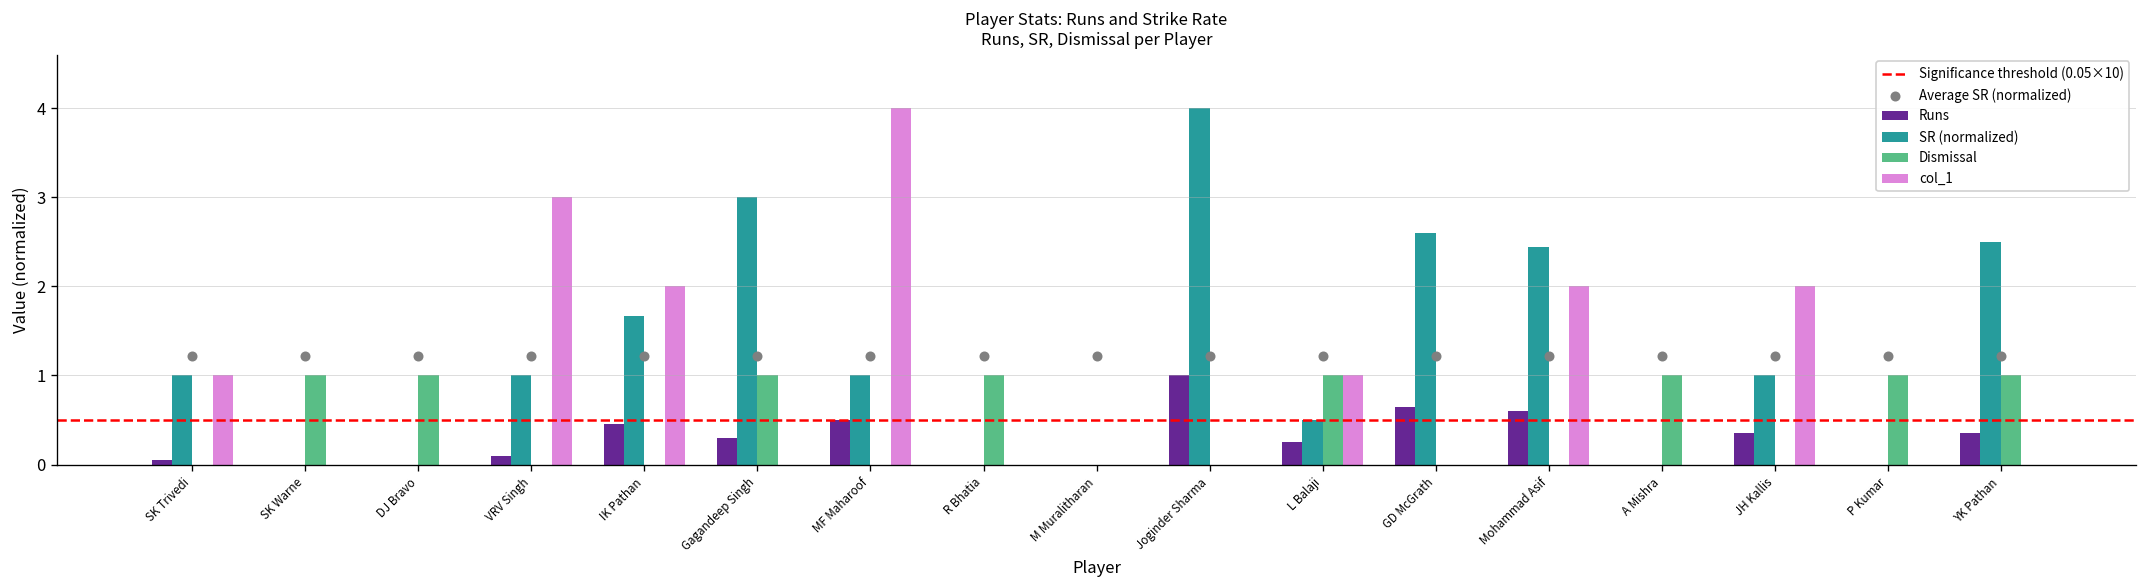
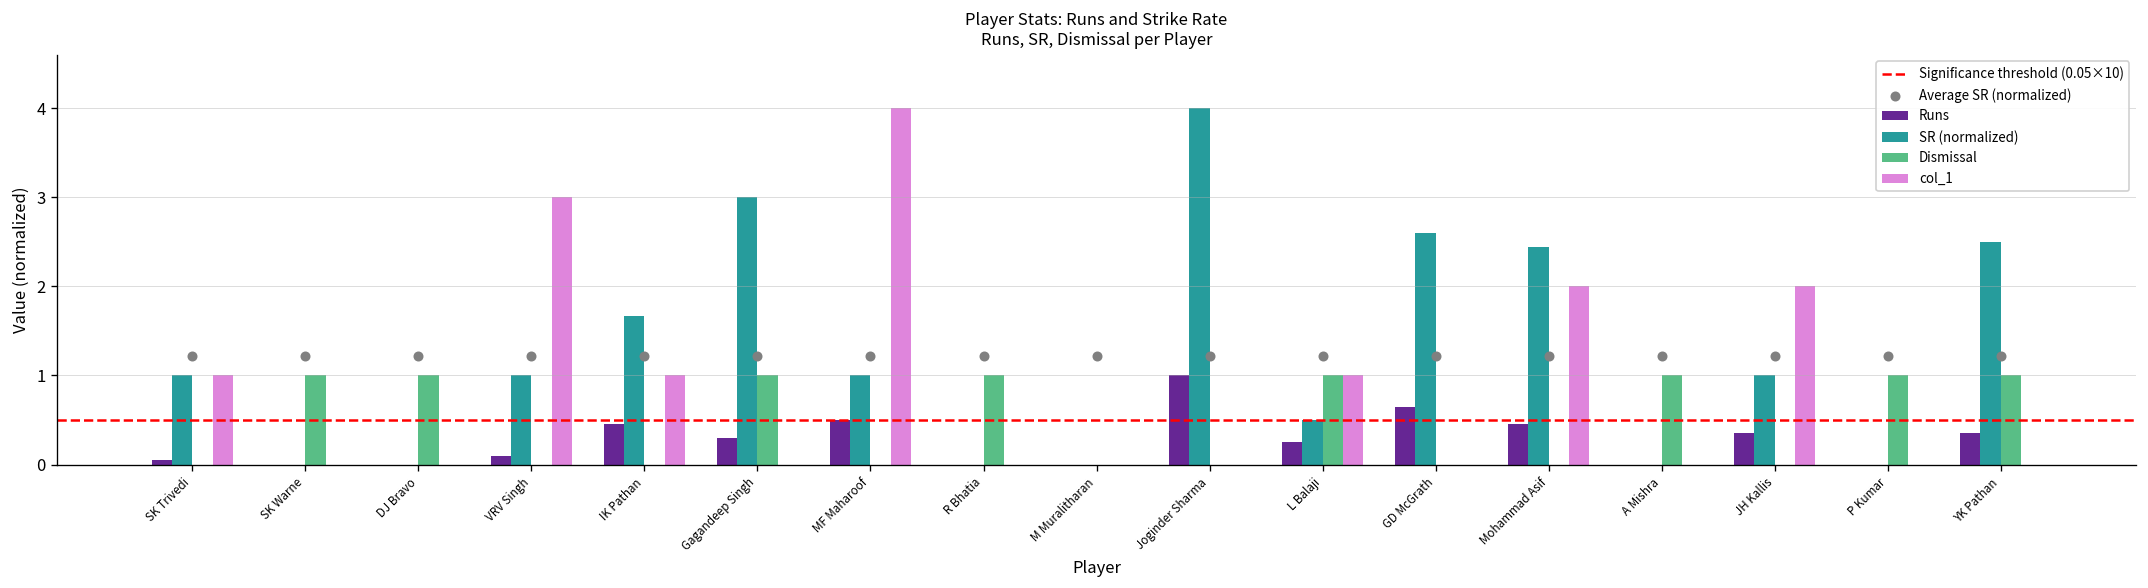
  {
    "Runs": {
      "SK Trivedi": 0.1,
      "SK Warne": 0.0,
      "DJ Bravo": 0.0,
      "VRV Singh": 0.1,
      "IK Pathan": 0.5,
      "Gagandeep Singh": 0.3,
      "MF Maharoof": 0.5,
      "R Bhatia": 0.0,
      "M Muralitharan": 0.0,
      "Joginder Sharma": 1.0,
      "L Balaji": 0.3,
      "GD McGrath": 0.7,
-     "Mohammad Asif": 0.6,
+     "Mohammad Asif": 0.5,
      "A Mishra": 0.0,
      "JH Kallis": 0.4,
      "P Kumar": 0.0,
      "YK Pathan": 0.4
    },
    "SR (normalized)": {
      "SK Trivedi": 1.0,
      "SK Warne": 0.0,
      "DJ Bravo": 0.0,
      "VRV Singh": 1.0,
      "IK Pathan": 1.7,
      "Gagandeep Singh": 3.0,
      "MF Maharoof": 1.0,
      "R Bhatia": 0.0,
      "M Muralitharan": 0.0,
      "Joginder Sharma": 4.0,
      "L Balaji": 0.5,
      "GD McGrath": 2.6,
      "Mohammad Asif": 2.4,
      "A Mishra": 0.0,
      "JH Kallis": 1.0,
      "P Kumar": 0.0,
      "YK Pathan": 2.5
    },
    "Dismissal": {
      "SK Trivedi": 0.0,
      "SK Warne": 1.0,
      "DJ Bravo": 1.0,
      "VRV Singh": 0.0,
      "IK Pathan": 0.0,
      "Gagandeep Singh": 1.0,
      "MF Maharoof": 0.0,
      "R Bhatia": 1.0,
      "M Muralitharan": 0.0,
      "Joginder Sharma": 0.0,
      "L Balaji": 1.0,
      "GD McGrath": 0.0,
      "Mohammad Asif": 0.0,
      "A Mishra": 1.0,
      "JH Kallis": 0.0,
      "P Kumar": 1.0,
      "YK Pathan": 1.0
    },
    "col_1": {
      "SK Trivedi": 1,
      "SK Warne": 0,
      "DJ Bravo": 0,
      "VRV Singh": 3,
-     "IK Pathan": 2,
+     "IK Pathan": 1,
      "Gagandeep Singh": 0,
      "MF Maharoof": 4,
      "R Bhatia": 0,
      "M Muralitharan": 0,
      "Joginder Sharma": 0,
      "L Balaji": 1,
      "GD McGrath": 0,
      "Mohammad Asif": 2,
      "A Mishra": 0,
      "JH Kallis": 2,
      "P Kumar": 0,
      "YK Pathan": 0
    }
  }
